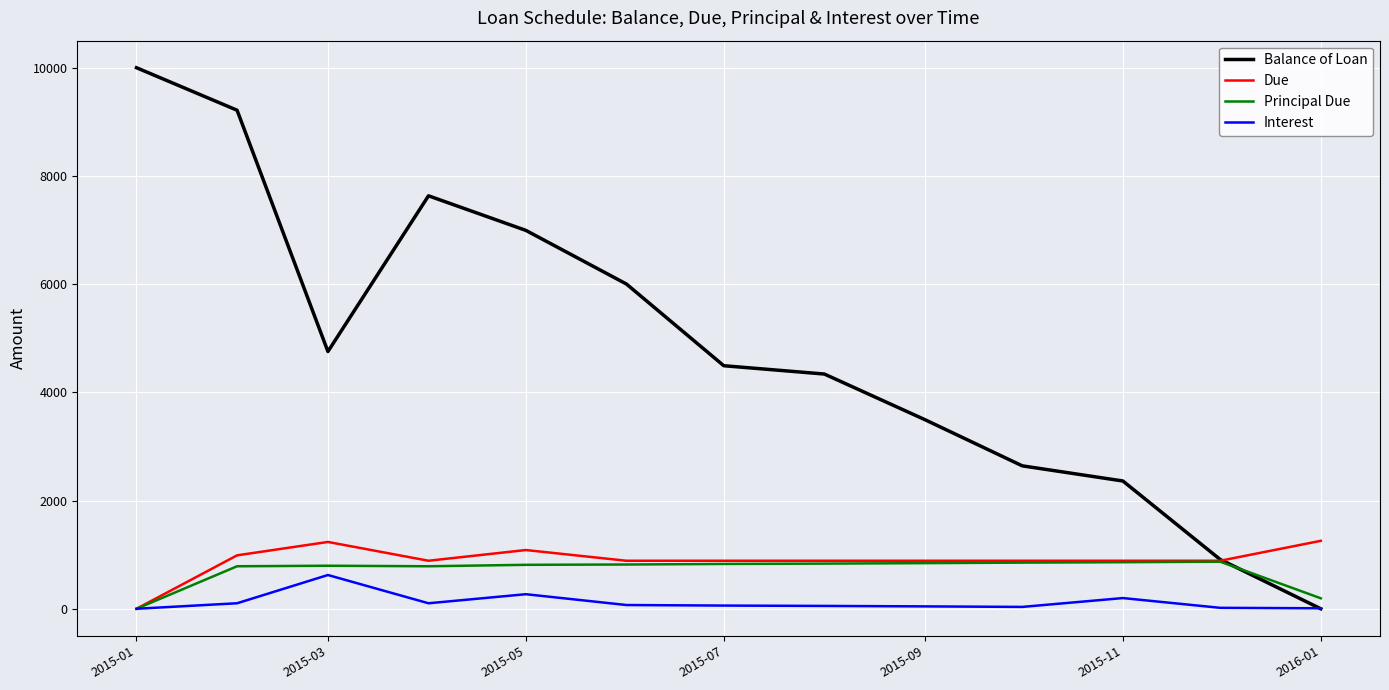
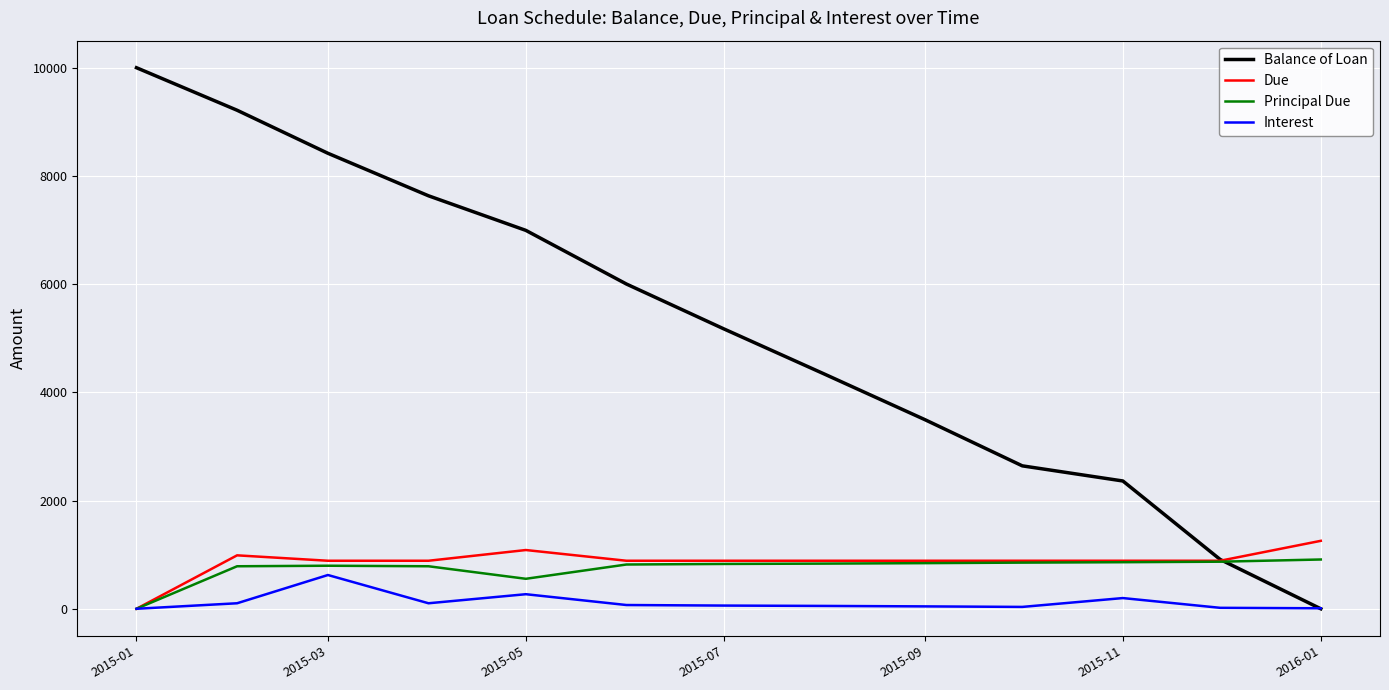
  {
    "Balance of Loan": {
      "2015-01": 10000,
-     "2015-03": 4800,
+     "2015-03": 8400,
      "2015-05": 7000,
-     "2015-07": 4500,
+     "2015-07": 5200,
      "2015-09": 3500,
      "2015-11": 2400
    },
    "Due": {
-     "2015-03": 1200,
+     "2015-03": 900,
      "2015-05": 1100,
      "2015-07": 900,
      "2016-01": 1300
    },
    "Principal Due": {
      "2015-03": 800,
-     "2015-05": 800,
+     "2015-05": 600,
      "2015-07": 800,
-     "2016-01": 200
+     "2016-01": 900
    },
    "Interest": {
      "2015-03": 600,
      "2015-05": 300,
      "2015-07": 100,
      "2015-09": 0,
      "2015-11": 200
    }
  }
